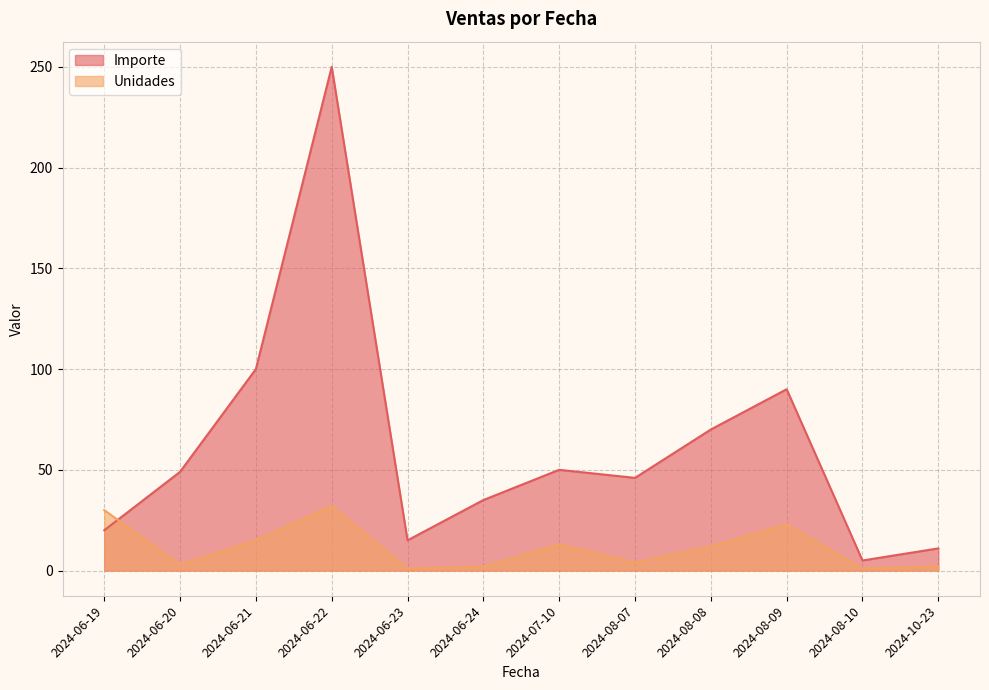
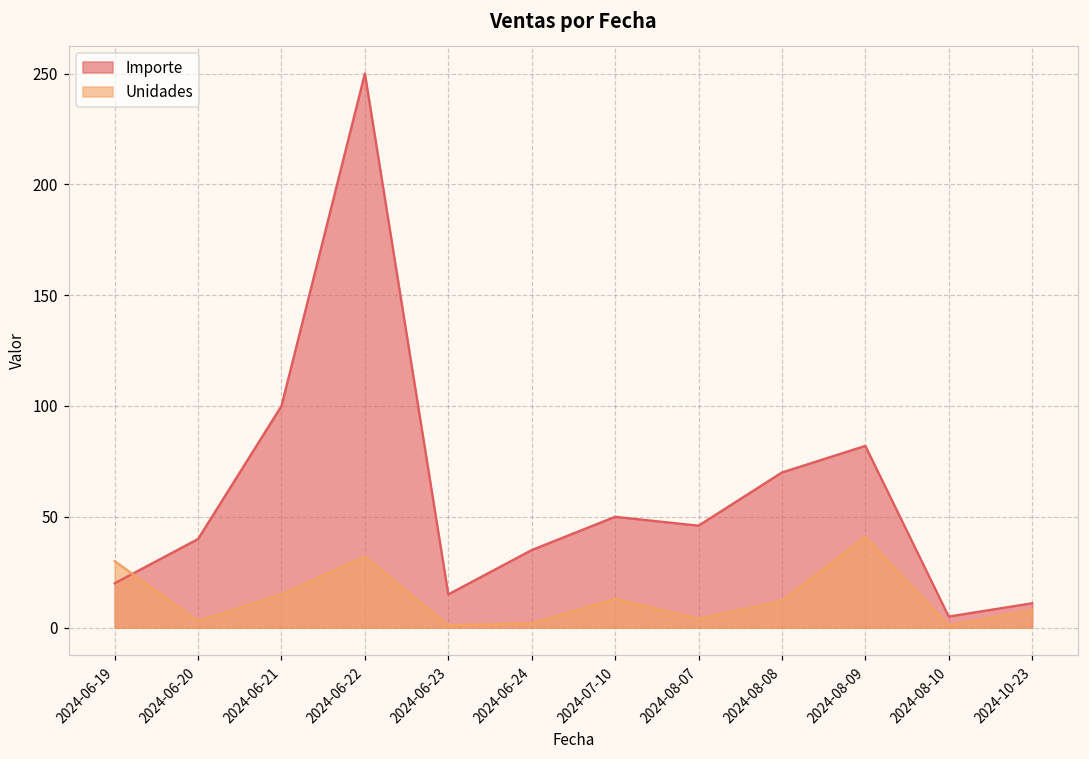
  {
    "Importe": {
      "2024-06-19": 20,
-     "2024-06-20": 49,
+     "2024-06-20": 40,
      "2024-06-21": 100,
      "2024-06-22": 250,
      "2024-06-23": 15,
      "2024-06-24": 35,
      "2024-07-10": 50,
      "2024-08-07": 46,
      "2024-08-08": 70,
-     "2024-08-09": 90,
+     "2024-08-09": 82,
      "2024-08-10": 5,
      "2024-10-23": 11
    },
    "Unidades": {
      "2024-06-19": 30,
      "2024-06-20": 3,
      "2024-06-21": 15,
      "2024-06-22": 32,
      "2024-06-23": 1,
      "2024-06-24": 2,
      "2024-07-10": 13,
      "2024-08-07": 4,
      "2024-08-08": 12,
-     "2024-08-09": 23,
+     "2024-08-09": 41,
      "2024-08-10": 1,
-     "2024-10-23": 2
+     "2024-10-23": 8
    }
  }
